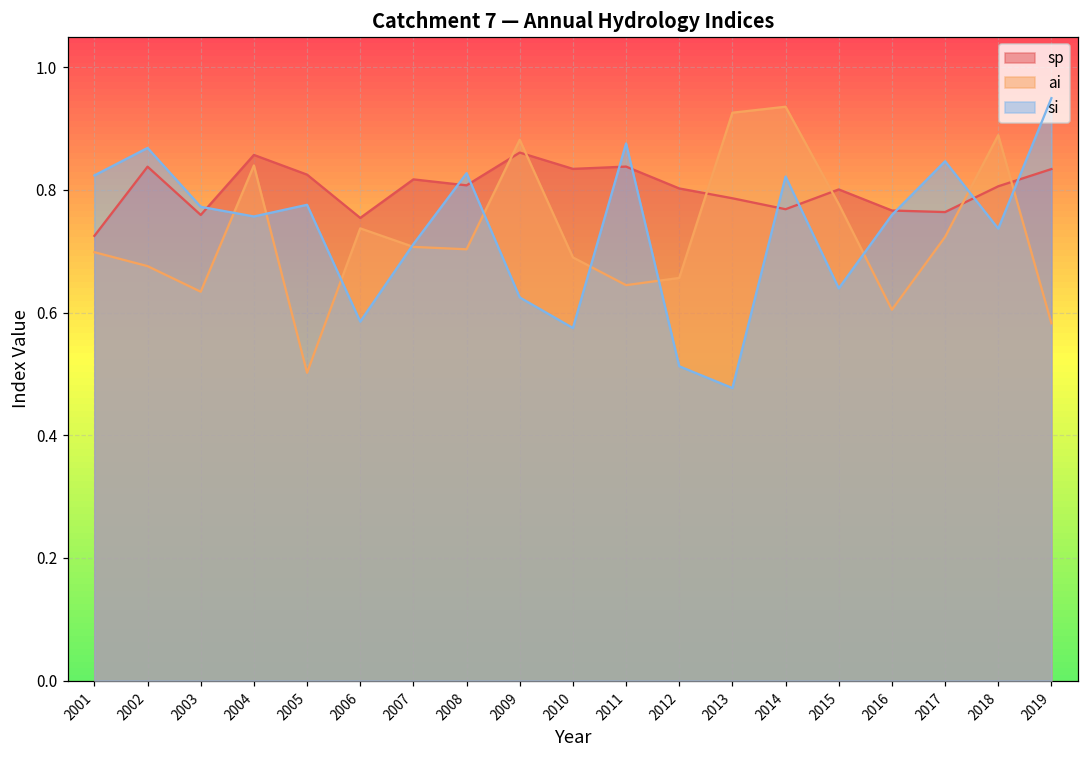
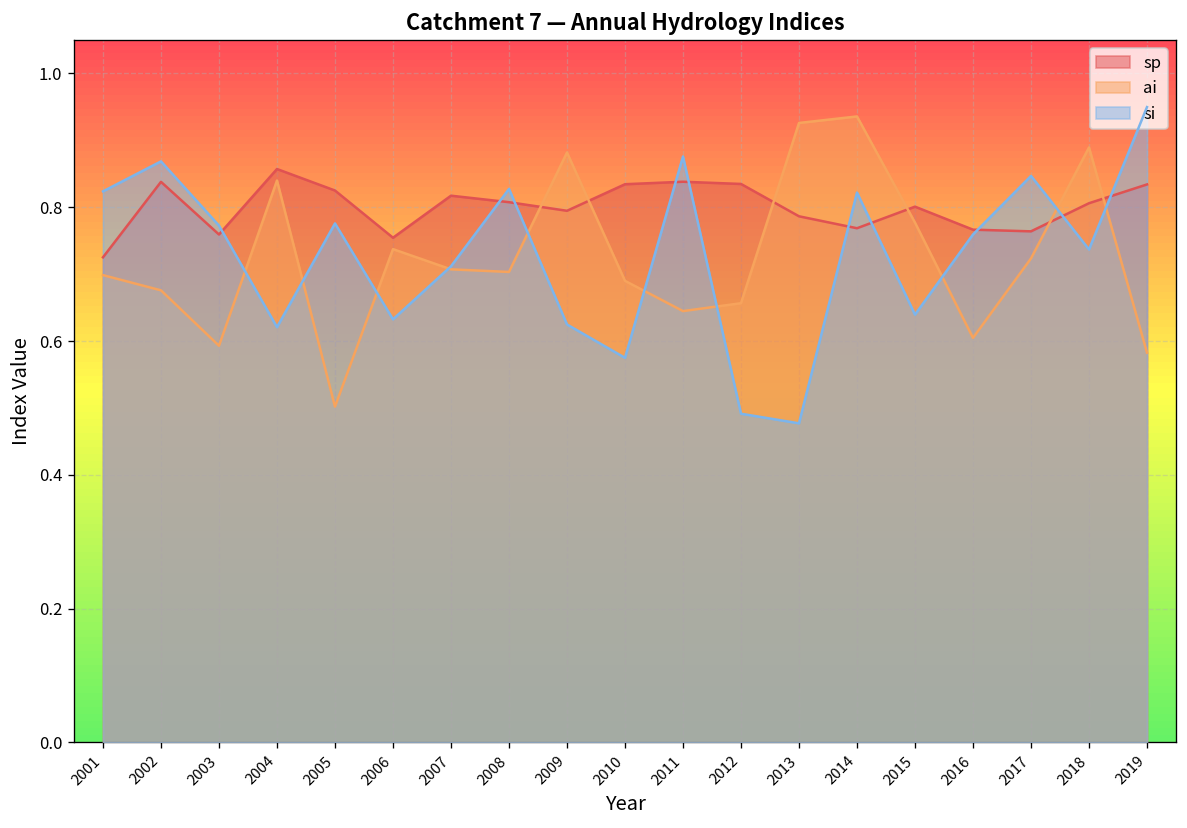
  {
    "sp": {
      "2001": 0.73,
      "2002": 0.84,
      "2003": 0.76,
      "2004": 0.86,
      "2005": 0.83,
      "2006": 0.75,
      "2007": 0.82,
      "2008": 0.81,
-     "2009": 0.86,
+     "2009": 0.79,
      "2010": 0.83,
      "2011": 0.84,
-     "2012": 0.80,
+     "2012": 0.83,
      "2013": 0.79,
      "2014": 0.77,
      "2015": 0.80,
      "2016": 0.77,
      "2017": 0.76,
      "2018": 0.81,
      "2019": 0.83
    },
    "ai": {
      "2001": 0.70,
      "2002": 0.68,
-     "2003": 0.63,
+     "2003": 0.59,
      "2004": 0.84,
      "2005": 0.50,
      "2006": 0.74,
      "2007": 0.71,
      "2008": 0.70,
      "2009": 0.88,
      "2010": 0.69,
      "2011": 0.64,
      "2012": 0.66,
      "2013": 0.93,
      "2014": 0.94,
      "2015": 0.78,
      "2016": 0.60,
      "2017": 0.72,
      "2018": 0.89,
      "2019": 0.58
    },
    "si": {
      "2001": 0.82,
      "2002": 0.87,
      "2003": 0.77,
-     "2004": 0.76,
+     "2004": 0.62,
      "2005": 0.78,
-     "2006": 0.59,
+     "2006": 0.63,
      "2007": 0.71,
      "2008": 0.83,
      "2009": 0.62,
      "2010": 0.57,
      "2011": 0.88,
-     "2012": 0.51,
+     "2012": 0.49,
      "2013": 0.48,
      "2014": 0.82,
      "2015": 0.64,
      "2016": 0.76,
      "2017": 0.85,
      "2018": 0.74
    }
  }
